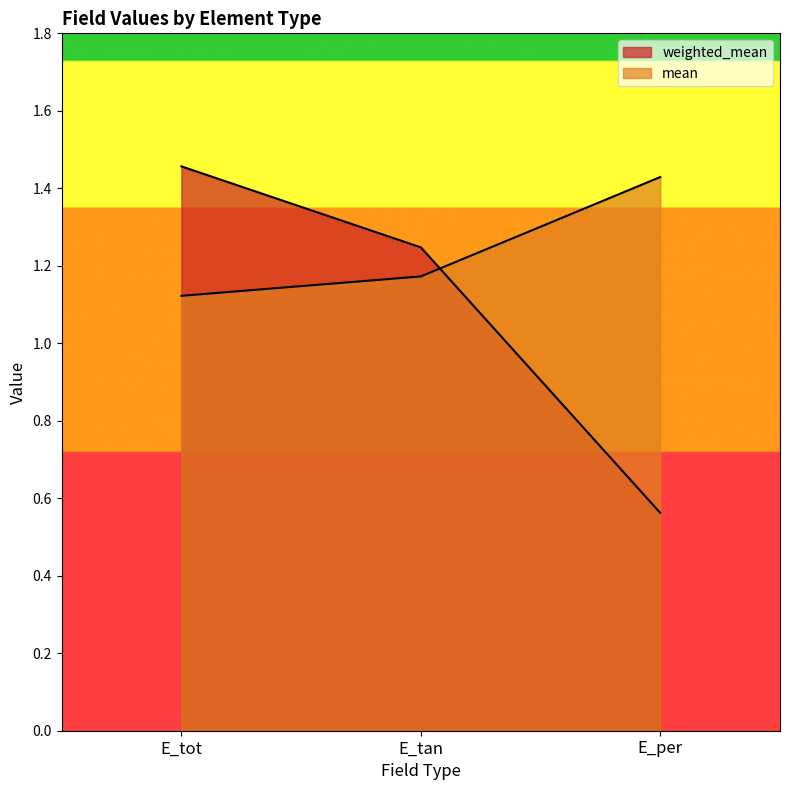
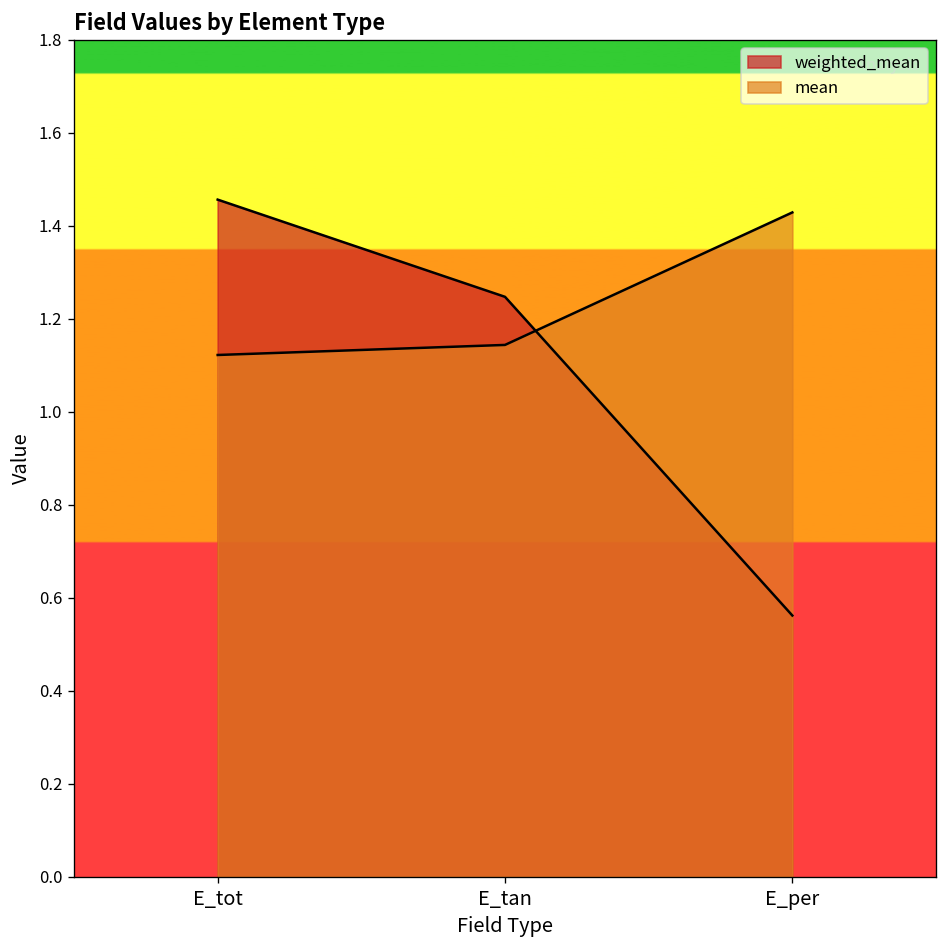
  {
    "weighted_mean": {
      "E_tot": 1.46,
      "E_tan": 1.25,
      "E_per": 0.56
    },
    "mean": {
      "E_tot": 1.12,
-     "E_tan": 1.17,
+     "E_tan": 1.14,
      "E_per": 1.43
    }
  }
